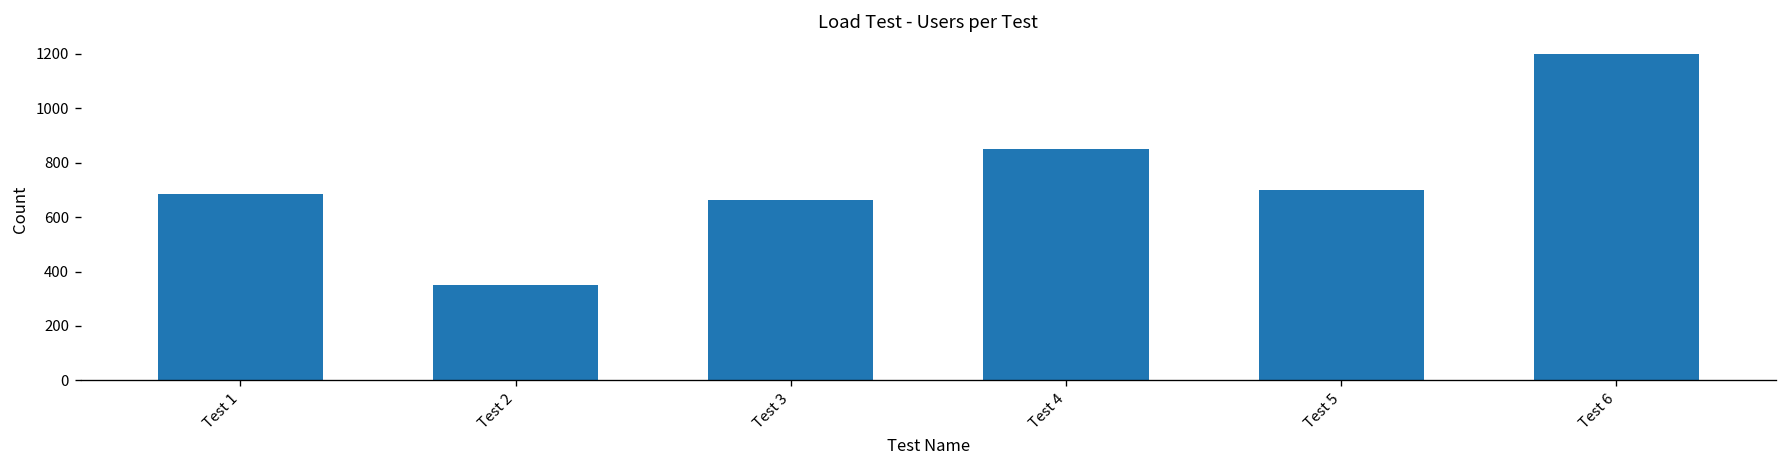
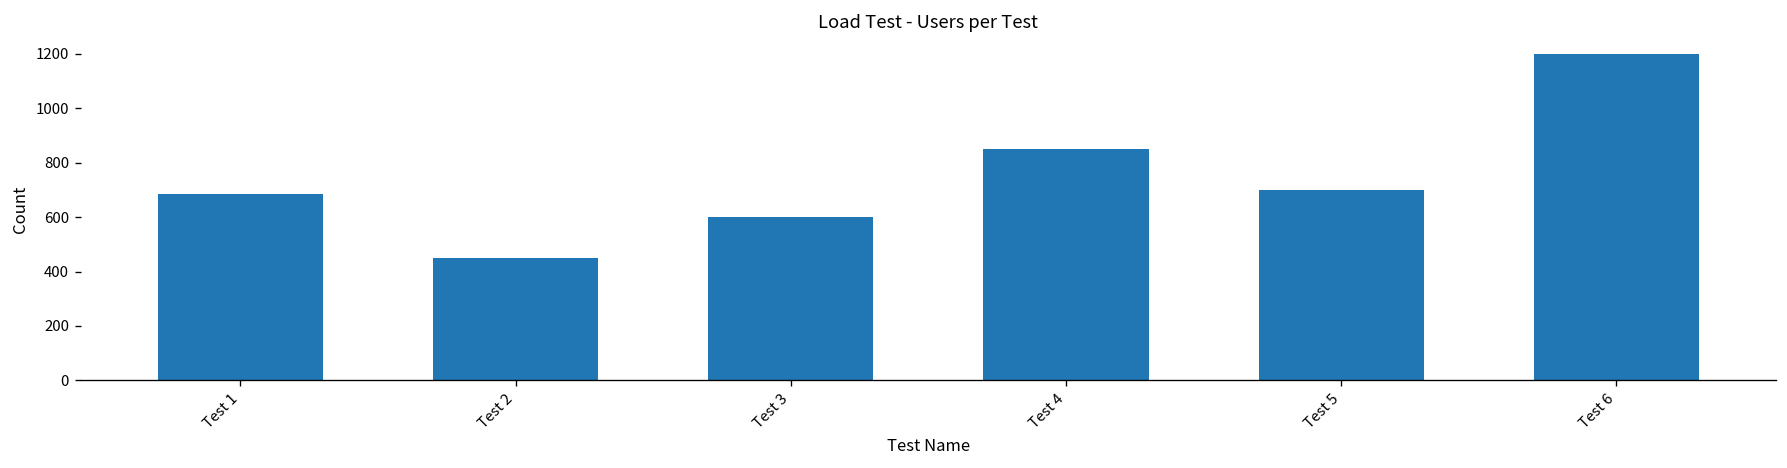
  {
    "Test 1": 690,
-   "Test 2": 350,
-   "Test 3": 660,
+   "Test 2": 450,
+   "Test 3": 600,
    "Test 4": 850,
    "Test 5": 700,
    "Test 6": 1200
  }
